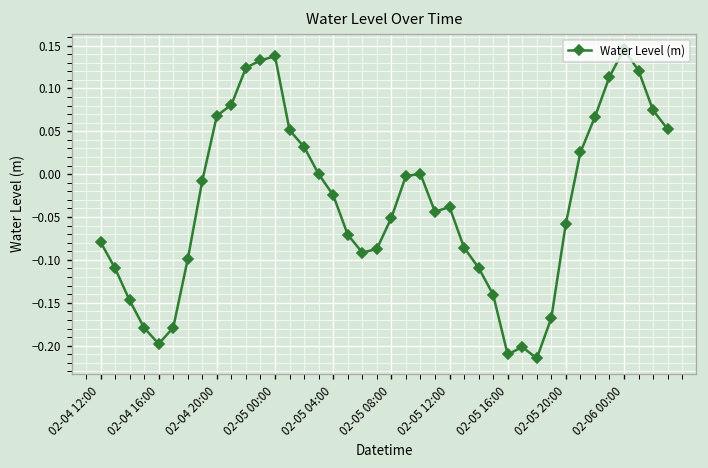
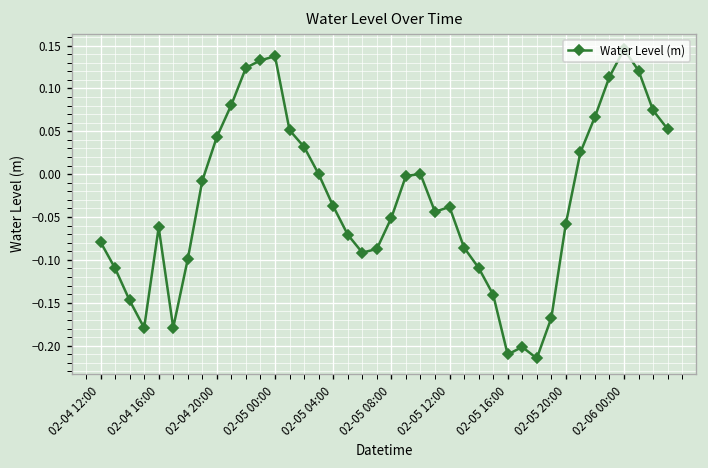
  {
    "02-04 12:00": -0.08,
-   "02-04 16:00": -0.20,
-   "02-04 20:00": 0.07,
+   "02-04 16:00": -0.06,
+   "02-04 20:00": 0.04,
    "02-05 00:00": 0.14,
-   "02-05 04:00": -0.02,
+   "02-05 04:00": -0.04,
    "02-05 08:00": -0.05,
    "02-05 12:00": -0.04,
    "02-05 16:00": -0.21,
    "02-05 20:00": -0.06
  }
